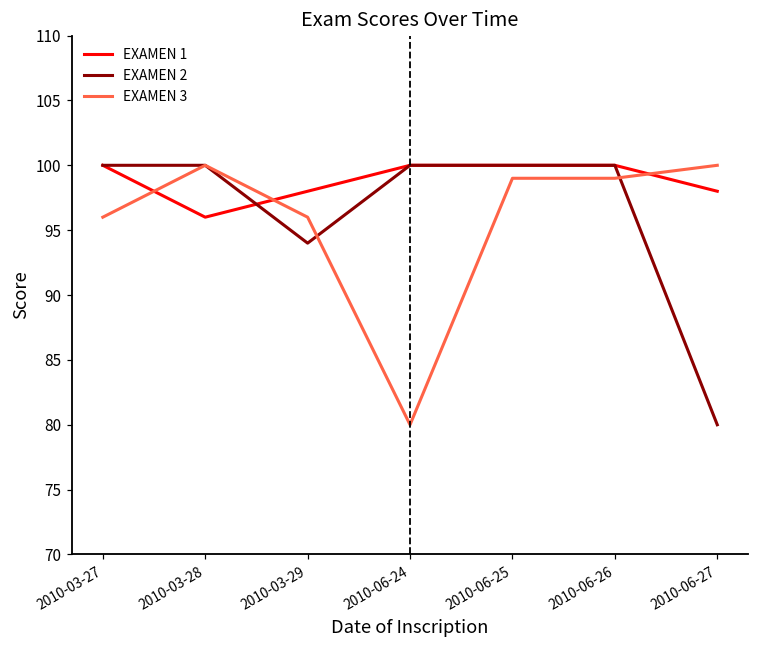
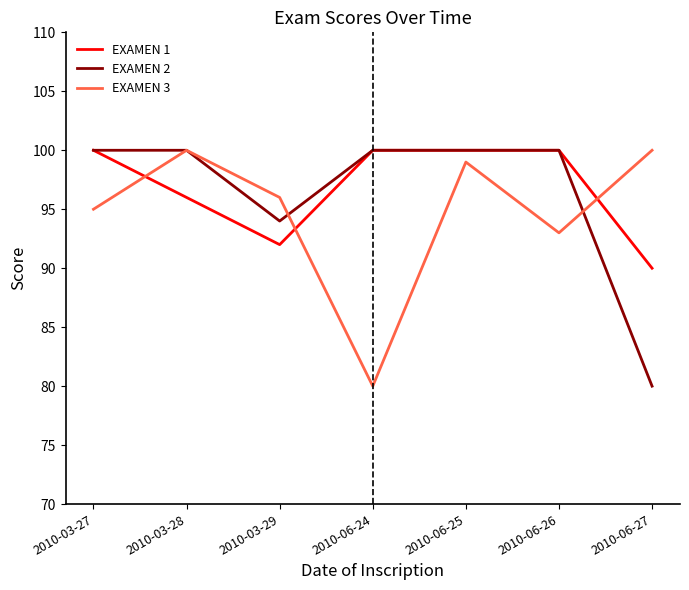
  {
    "EXAMEN 1": {
      "2010-03-28": 96,
-     "2010-03-29": 98,
-     "2010-06-27": 98
+     "2010-03-29": 92,
+     "2010-06-27": 90
    },
    "EXAMEN 2": {
      "2010-03-29": 94,
      "2010-06-27": 80
    },
    "EXAMEN 3": {
-     "2010-03-27": 96,
+     "2010-03-27": 95,
      "2010-03-29": 96,
      "2010-06-24": 80,
      "2010-06-25": 99,
-     "2010-06-26": 99,
+     "2010-06-26": 93,
      "2010-06-27": 100
    }
  }
